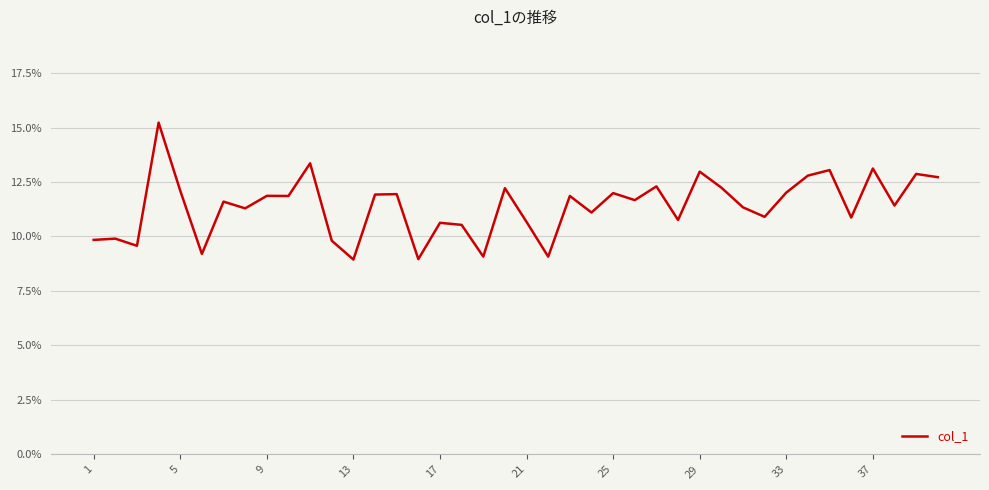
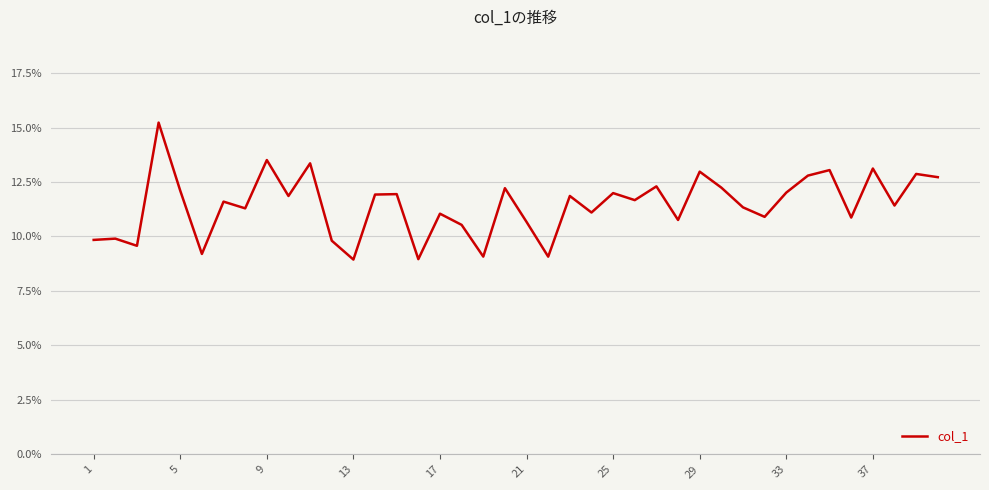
  {
    "1": "9.8%",
    "5": "12.1%",
-   "9": "11.9%",
+   "9": "13.5%",
    "13": "8.9%",
-   "17": "10.6%",
+   "17": "11.0%",
    "21": "10.7%",
    "25": "12.0%",
    "29": "13.0%",
    "33": "12.0%",
    "37": "13.1%"
  }
